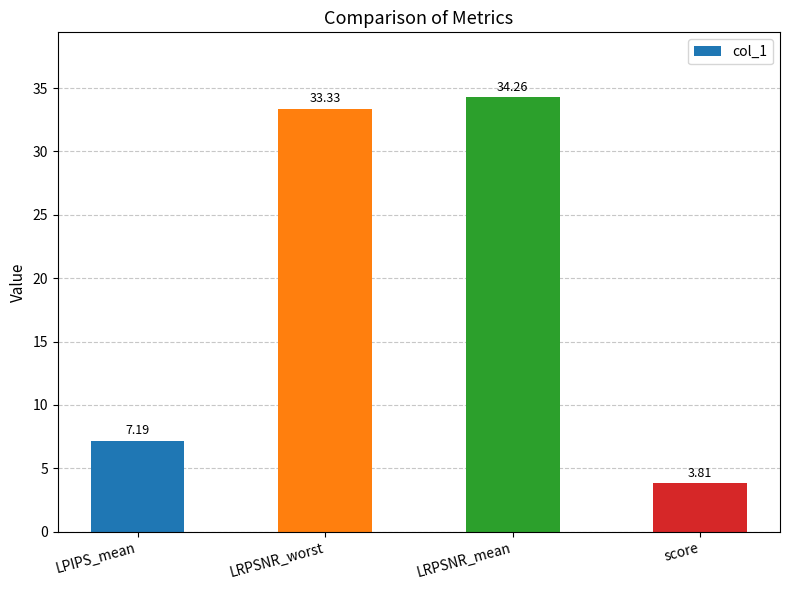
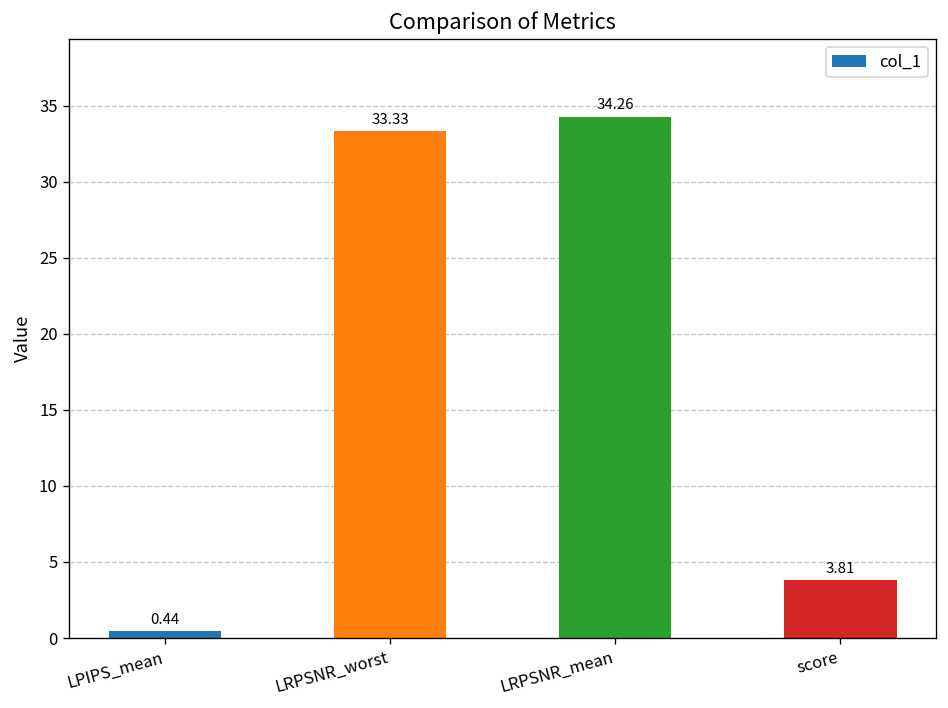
  {
-   "LPIPS_mean": 7.19,
+   "LPIPS_mean": 0.44,
    "LRPSNR_worst": 33.33,
    "LRPSNR_mean": 34.26,
    "score": 3.81
  }
